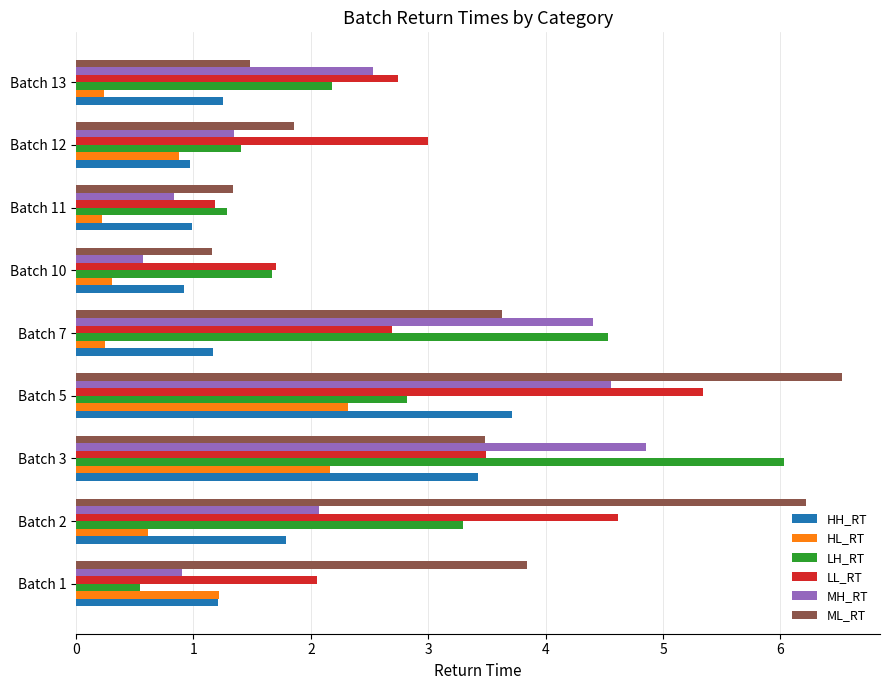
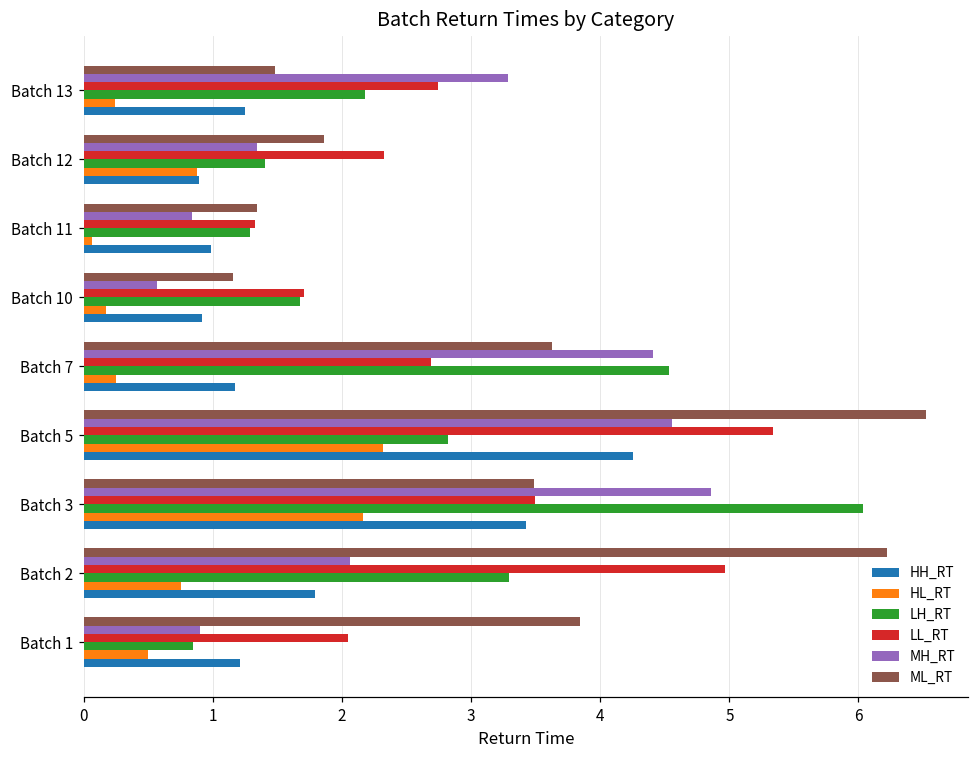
  {
    "HH_RT": {
      "Batch 13": 1.25,
-     "Batch 12": 0.97,
+     "Batch 12": 0.89,
      "Batch 11": 0.99,
      "Batch 10": 0.92,
      "Batch 7": 1.17,
-     "Batch 5": 3.72,
+     "Batch 5": 4.25,
      "Batch 3": 3.43,
      "Batch 2": 1.79,
      "Batch 1": 1.21
    },
    "HL_RT": {
      "Batch 13": 0.24,
      "Batch 12": 0.88,
-     "Batch 11": 0.22,
-     "Batch 10": 0.30,
+     "Batch 11": 0.06,
+     "Batch 10": 0.17,
      "Batch 7": 0.25,
      "Batch 5": 2.32,
      "Batch 3": 2.16,
-     "Batch 2": 0.61,
-     "Batch 1": 1.21
+     "Batch 2": 0.75,
+     "Batch 1": 0.50
    },
    "LH_RT": {
      "Batch 13": 2.18,
      "Batch 12": 1.41,
      "Batch 11": 1.29,
      "Batch 10": 1.67,
      "Batch 7": 4.53,
      "Batch 5": 2.82,
      "Batch 3": 6.03,
      "Batch 2": 3.29,
-     "Batch 1": 0.55
+     "Batch 1": 0.84
    },
    "LL_RT": {
      "Batch 13": 2.74,
-     "Batch 12": 3.00,
-     "Batch 11": 1.19,
+     "Batch 12": 2.33,
+     "Batch 11": 1.32,
      "Batch 10": 1.71,
      "Batch 7": 2.69,
      "Batch 5": 5.34,
      "Batch 3": 3.49,
-     "Batch 2": 4.62,
+     "Batch 2": 4.97,
      "Batch 1": 2.05
    },
    "MH_RT": {
-     "Batch 13": 2.53,
+     "Batch 13": 3.29,
      "Batch 12": 1.34,
      "Batch 11": 0.84,
      "Batch 10": 0.57,
      "Batch 7": 4.41,
      "Batch 5": 4.55,
      "Batch 3": 4.86,
      "Batch 2": 2.07,
      "Batch 1": 0.90
    },
    "ML_RT": {
      "Batch 13": 1.48,
      "Batch 12": 1.86,
      "Batch 11": 1.34,
      "Batch 10": 1.16,
      "Batch 7": 3.63,
      "Batch 5": 6.52,
      "Batch 3": 3.49,
      "Batch 2": 6.22,
      "Batch 1": 3.84
    }
  }
